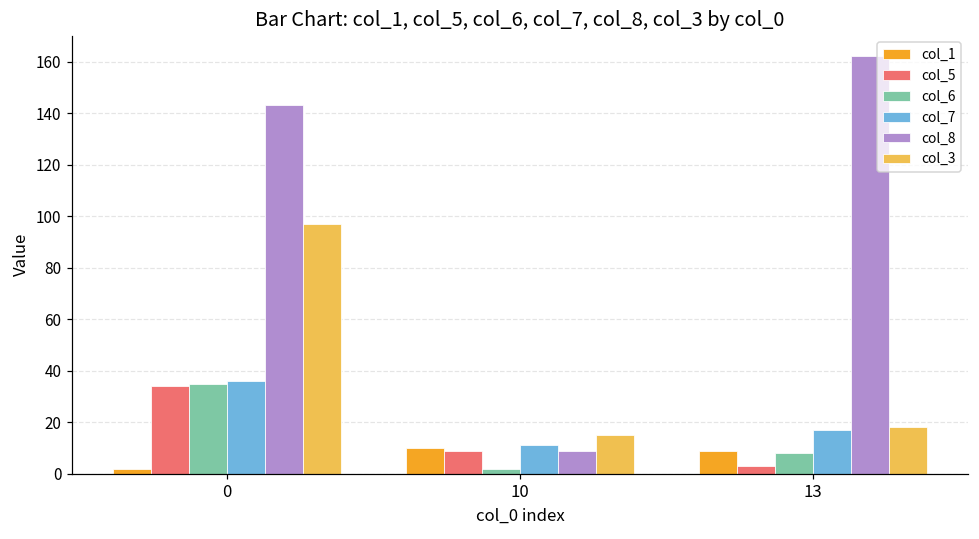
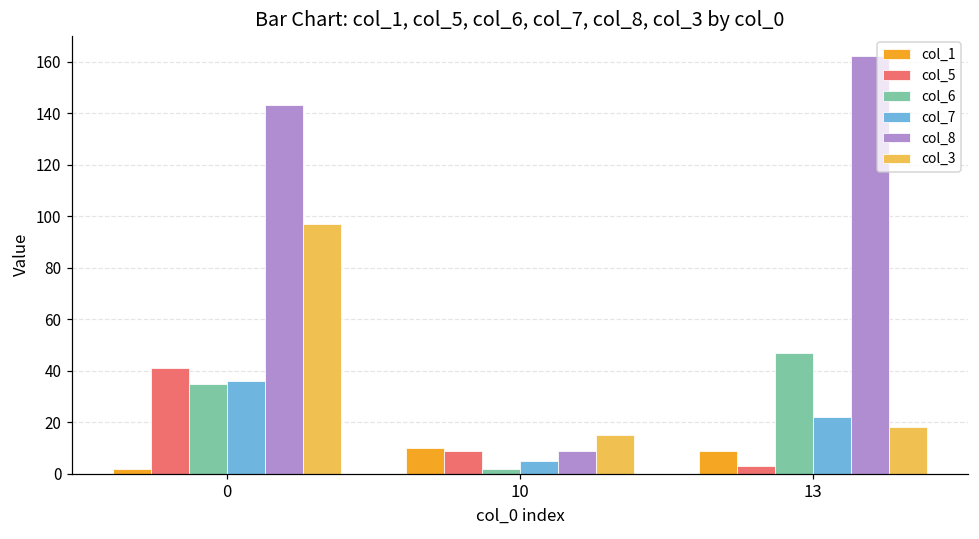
  {
    "col_5": {
-     "0": 34,
+     "0": 41,
      "10": 9,
      "13": 3
    },
    "col_6": {
      "0": 35,
      "10": 2,
-     "13": 8
+     "13": 47
    },
    "col_7": {
      "0": 36,
-     "10": 11,
-     "13": 17
+     "10": 5,
+     "13": 22
    },
    "col_8": {
      "0": 143,
      "10": 9,
      "13": 162
    }
  }
